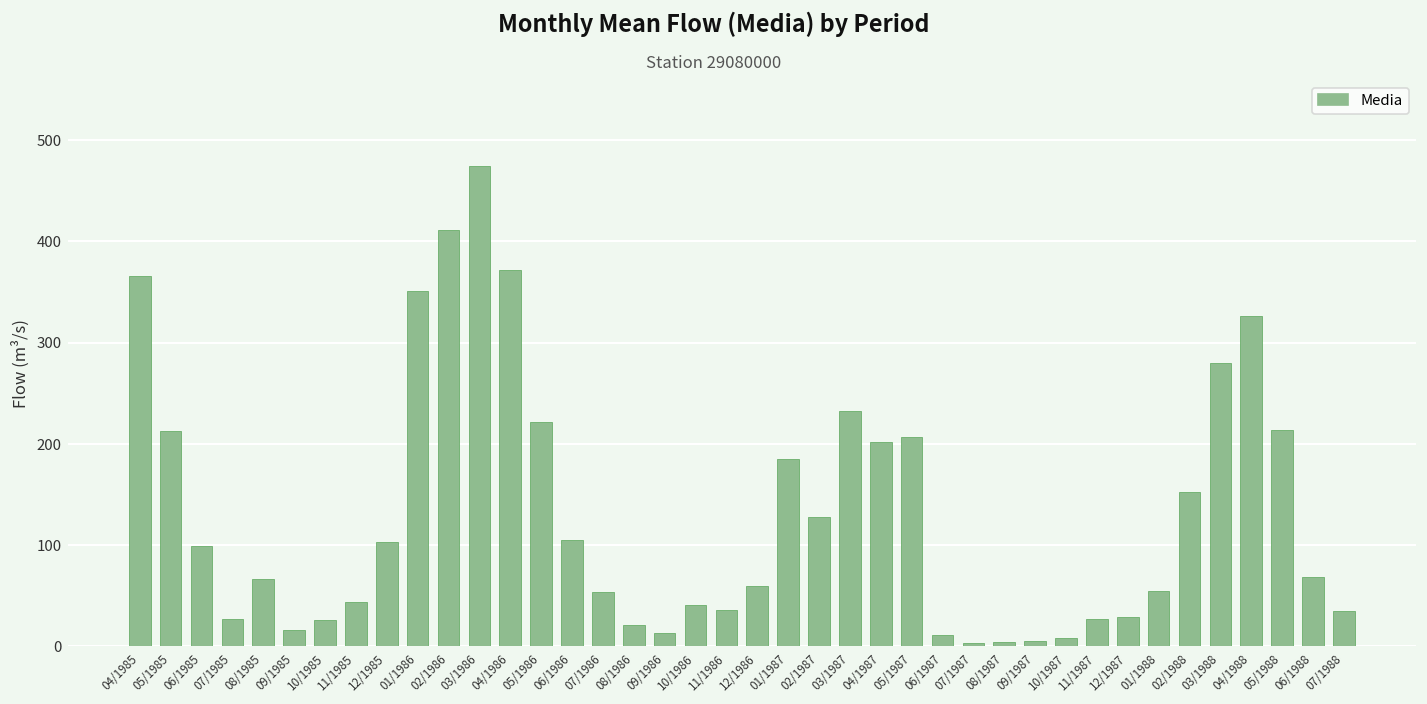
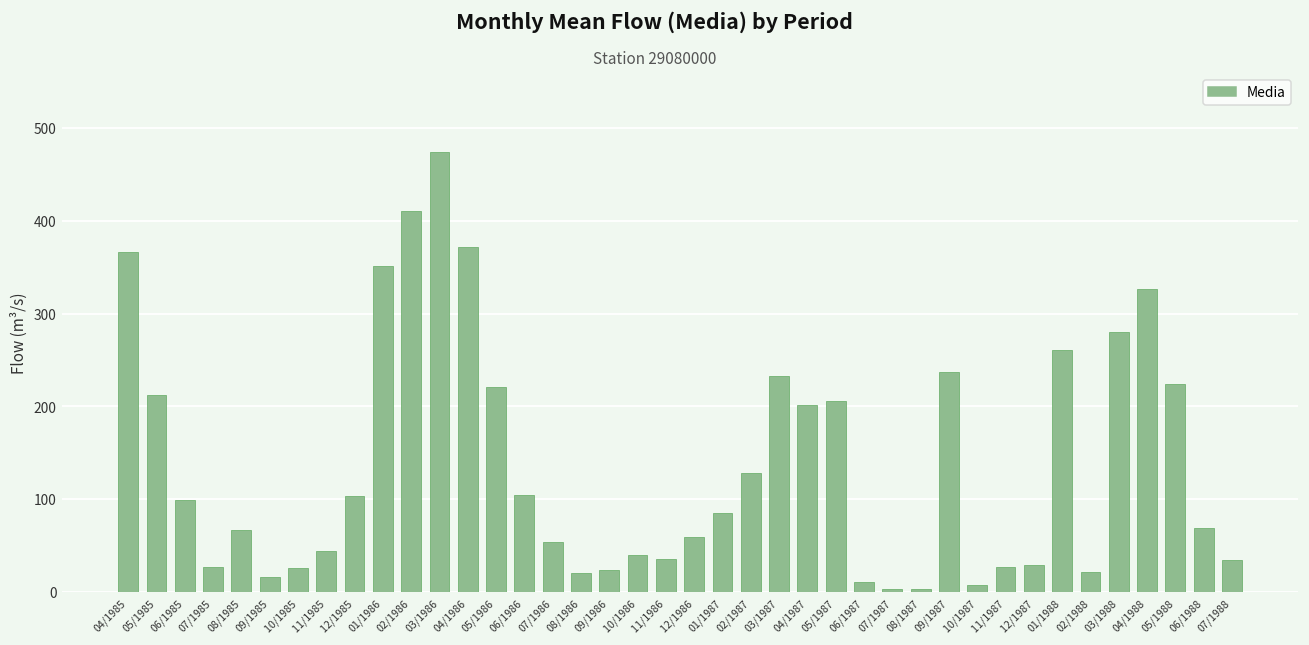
  {
    "04/1985": 370,
    "05/1985": 210,
    "06/1985": 100,
    "07/1985": 30,
    "08/1985": 70,
    "09/1985": 20,
    "10/1985": 30,
    "11/1985": 40,
    "12/1985": 100,
    "01/1986": 350,
    "02/1986": 410,
    "03/1986": 470,
    "04/1986": 370,
    "05/1986": 220,
    "06/1986": 110,
    "07/1986": 50,
    "08/1986": 20,
-   "09/1986": 10,
+   "09/1986": 20,
    "10/1986": 40,
    "11/1986": 40,
    "12/1986": 60,
-   "01/1987": 190,
+   "01/1987": 80,
    "02/1987": 130,
    "03/1987": 230,
    "04/1987": 200,
    "05/1987": 210,
    "06/1987": 10,
    "07/1987": 0,
    "08/1987": 0,
-   "09/1987": 0,
+   "09/1987": 240,
    "10/1987": 10,
    "11/1987": 30,
    "12/1987": 30,
-   "01/1988": 50,
-   "02/1988": 150,
+   "01/1988": 260,
+   "02/1988": 20,
    "03/1988": 280,
    "04/1988": 330,
-   "05/1988": 210,
+   "05/1988": 220,
    "06/1988": 70,
    "07/1988": 30
  }
